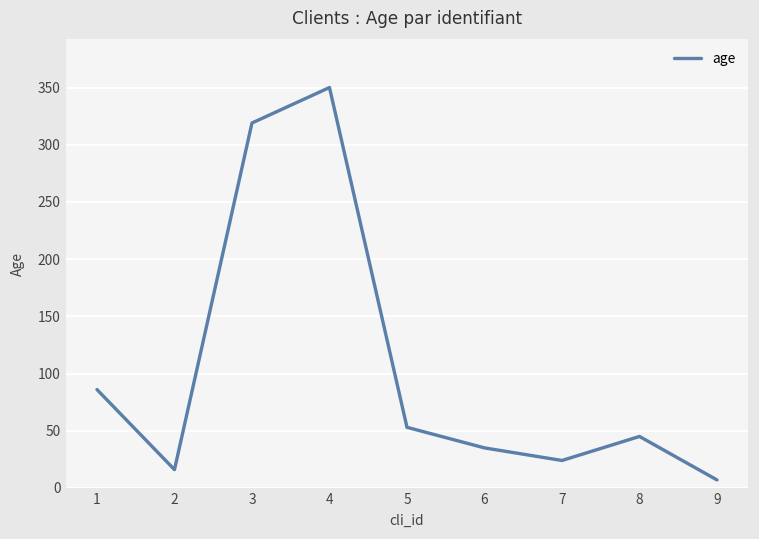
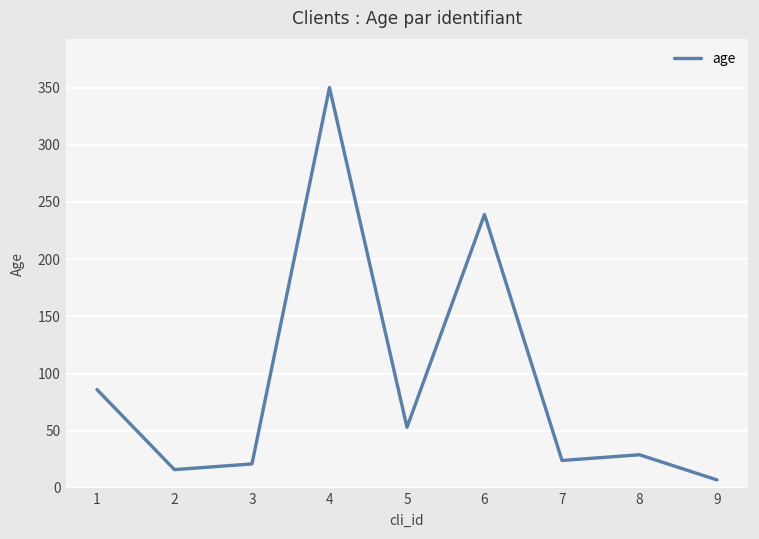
  {
    "1": 86,
    "2": 16,
-   "3": 319,
+   "3": 21,
    "4": 350,
    "5": 53,
-   "6": 35,
+   "6": 239,
    "7": 24,
-   "8": 45,
+   "8": 29,
    "9": 7
  }
